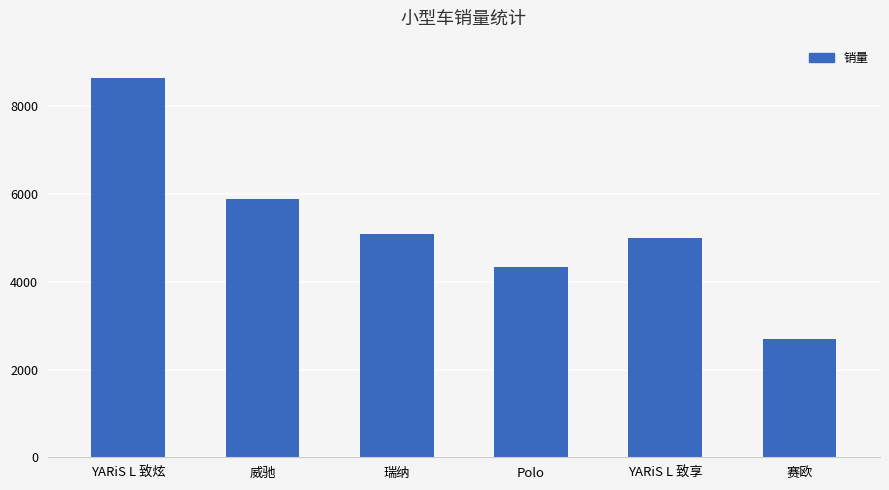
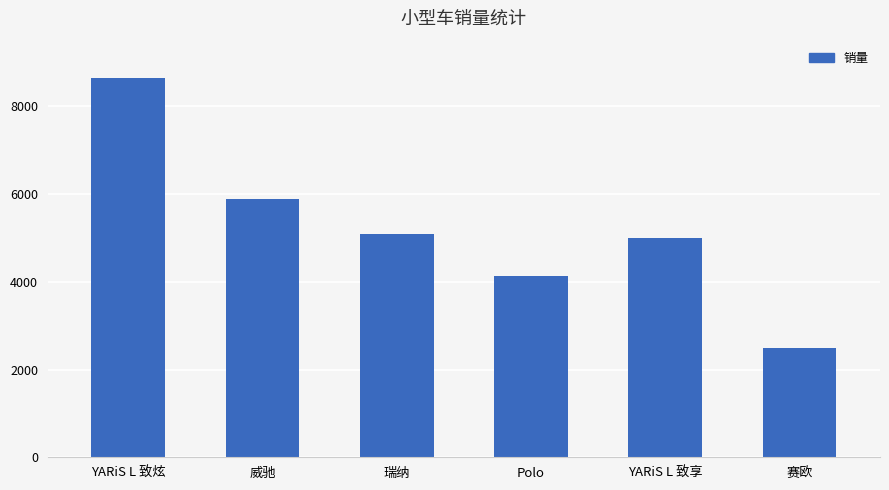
  {
    "YARiS L 致炫": 8700,
    "威驰": 5900,
    "瑞纳": 5100,
-   "Polo": 4300,
+   "Polo": 4100,
    "YARiS L 致享": 5000,
-   "赛欧": 2700
+   "赛欧": 2500
  }
